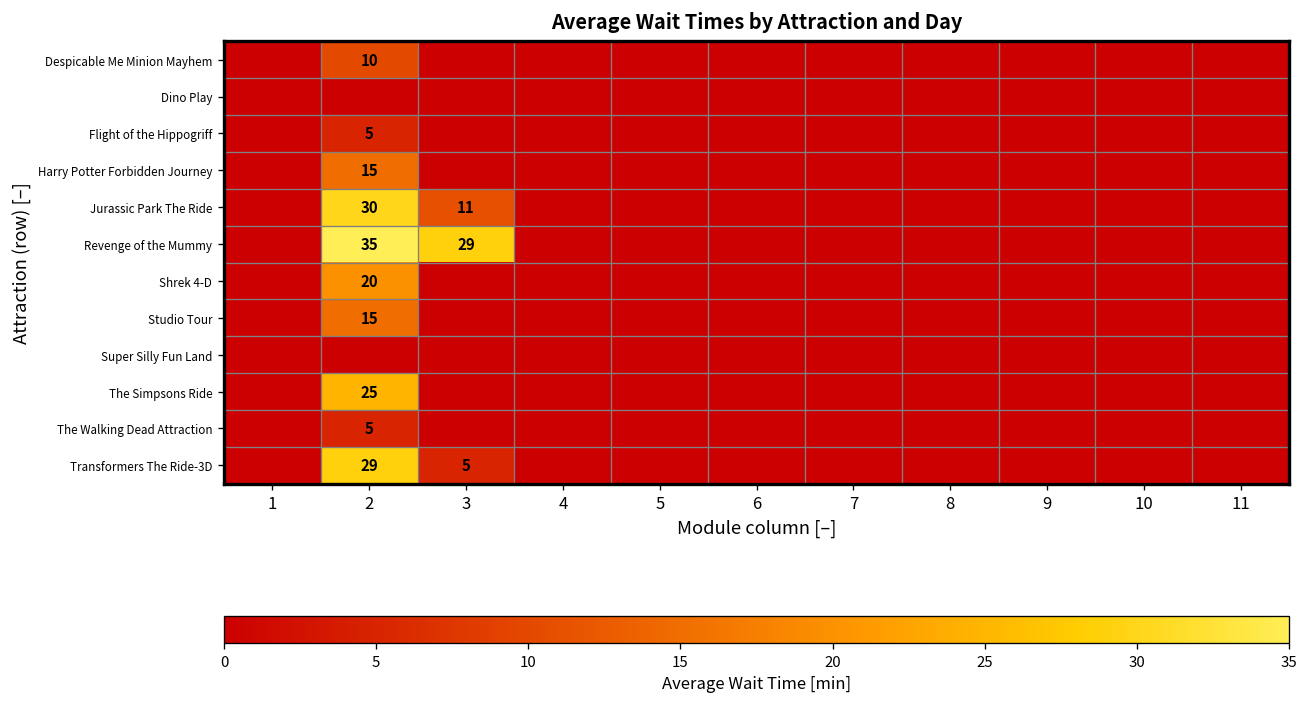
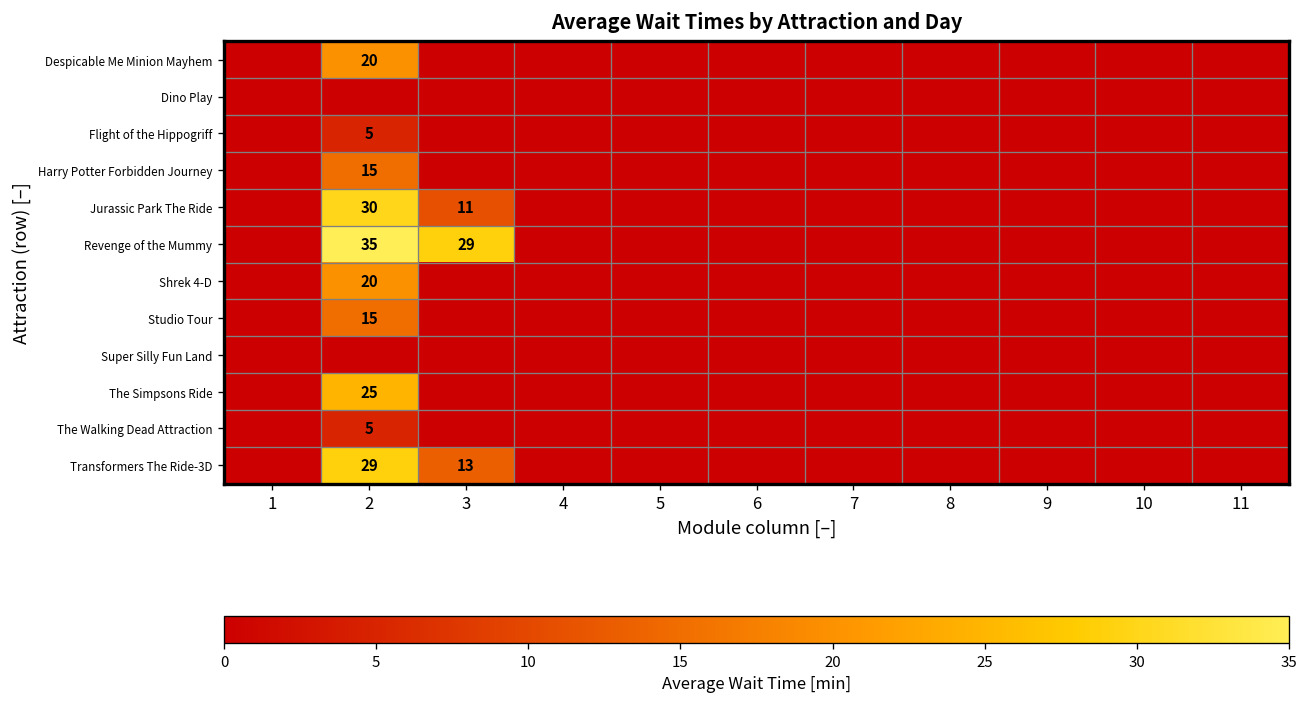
  {
    "Despicable Me Minion Mayhem": {
-     "2": 10
+     "2": 20
    },
    "Flight of the Hippogriff": {
      "2": 5
    },
    "Harry Potter Forbidden Journey": {
      "2": 15
    },
    "Jurassic Park The Ride": {
      "2": 30,
      "3": 11
    },
    "Revenge of the Mummy": {
      "2": 35,
      "3": 29
    },
    "Shrek 4-D": {
      "2": 20
    },
    "Studio Tour": {
      "2": 15
    },
    "The Simpsons Ride": {
      "2": 25
    },
    "The Walking Dead Attraction": {
      "2": 5
    },
    "Transformers The Ride-3D": {
      "2": 29,
-     "3": 5
+     "3": 13
    }
  }
